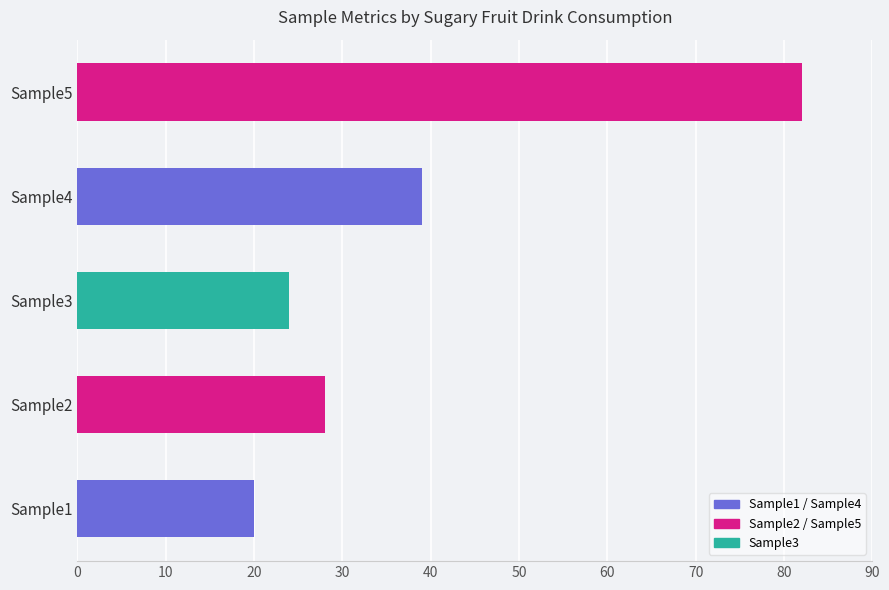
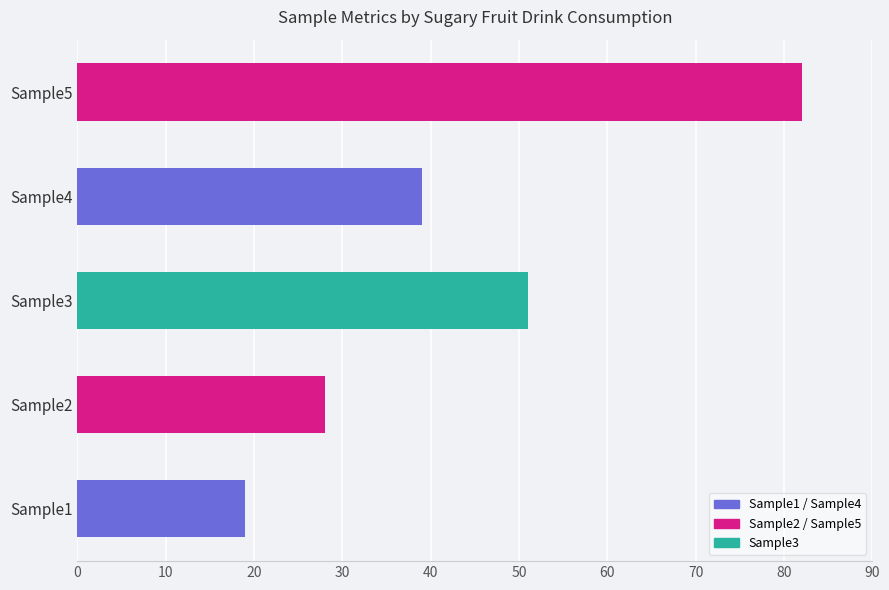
  {
    "Sample5": 82,
    "Sample4": 39,
-   "Sample3": 24,
+   "Sample3": 51,
    "Sample2": 28,
-   "Sample1": 20
+   "Sample1": 19
  }
